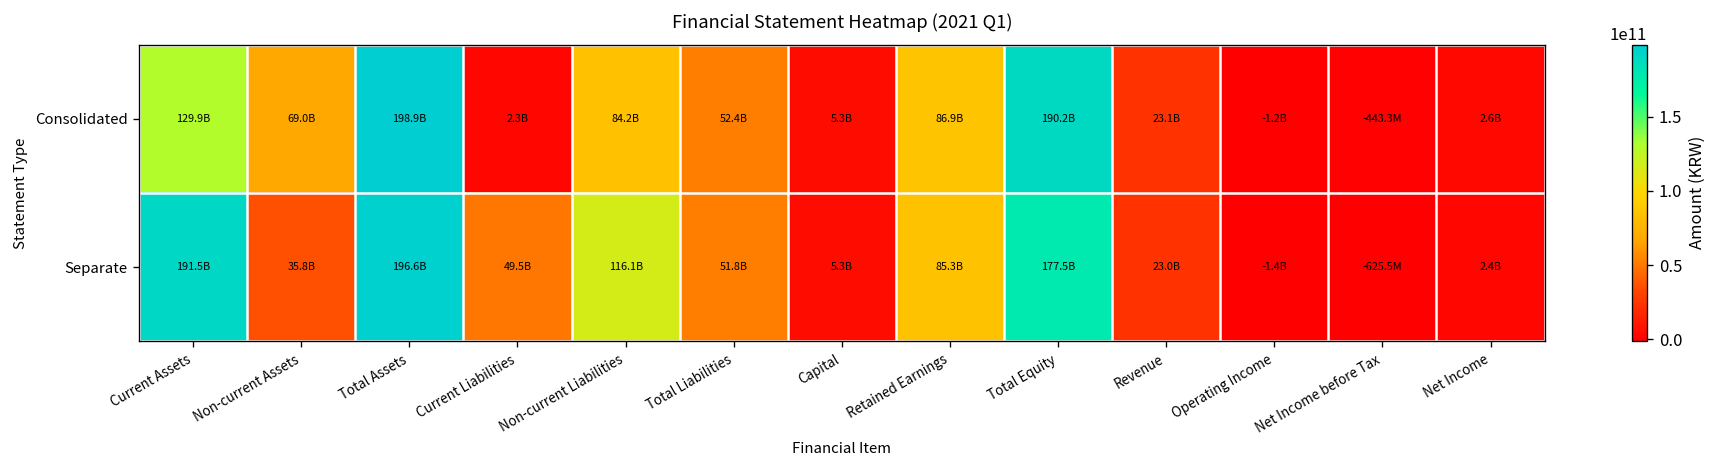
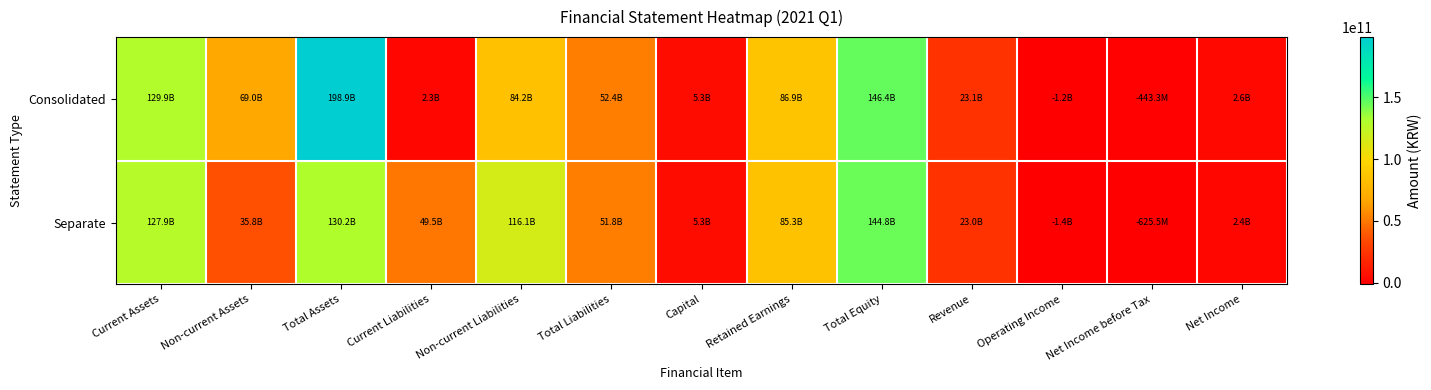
  {
    "Consolidated": {
      "Current Assets": "129.9B",
      "Non-current Assets": "69.0B",
      "Total Assets": "198.9B",
      "Current Liabilities": "2.3B",
      "Non-current Liabilities": "84.2B",
      "Total Liabilities": "52.4B",
      "Capital": "5.3B",
      "Retained Earnings": "86.9B",
-     "Total Equity": "190.2B",
+     "Total Equity": "146.4B",
      "Revenue": "23.1B",
      "Operating Income": "-1.2B",
      "Net Income before Tax": "-443.3M",
      "Net Income": "2.6B"
    },
    "Separate": {
-     "Current Assets": "191.5B",
+     "Current Assets": "127.9B",
      "Non-current Assets": "35.8B",
-     "Total Assets": "196.6B",
+     "Total Assets": "130.2B",
      "Current Liabilities": "49.5B",
      "Non-current Liabilities": "116.1B",
      "Total Liabilities": "51.8B",
      "Capital": "5.3B",
      "Retained Earnings": "85.3B",
-     "Total Equity": "177.5B",
+     "Total Equity": "144.8B",
      "Revenue": "23.0B",
      "Operating Income": "-1.4B",
      "Net Income before Tax": "-625.5M",
      "Net Income": "2.4B"
    }
  }
